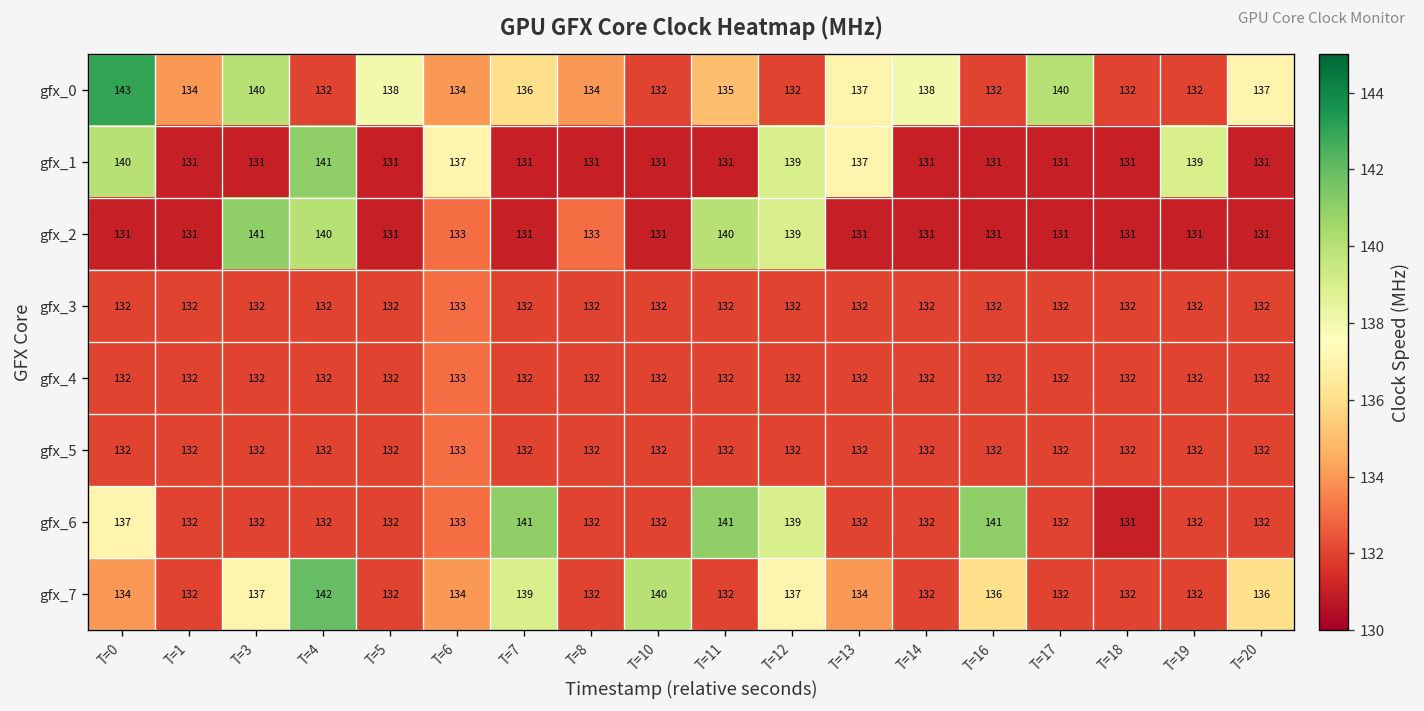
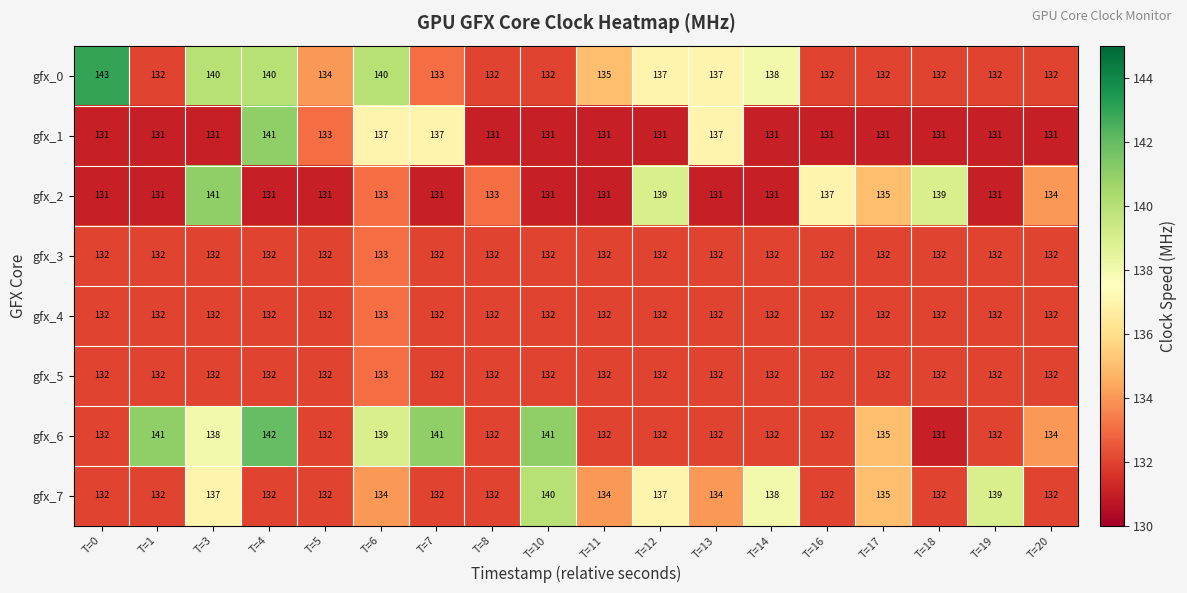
  {
    "gfx_0": {
      "T=0": 143,
-     "T=1": 134,
+     "T=1": 132,
      "T=3": 140,
-     "T=4": 132,
-     "T=5": 138,
-     "T=6": 134,
-     "T=7": 136,
-     "T=8": 134,
+     "T=4": 140,
+     "T=5": 134,
+     "T=6": 140,
+     "T=7": 133,
+     "T=8": 132,
      "T=10": 132,
      "T=11": 135,
-     "T=12": 132,
+     "T=12": 137,
      "T=13": 137,
      "T=14": 138,
      "T=16": 132,
-     "T=17": 140,
+     "T=17": 132,
      "T=18": 132,
      "T=19": 132,
-     "T=20": 137
+     "T=20": 132
    },
    "gfx_1": {
-     "T=0": 140,
+     "T=0": 131,
      "T=1": 131,
      "T=3": 131,
      "T=4": 141,
-     "T=5": 131,
+     "T=5": 133,
      "T=6": 137,
-     "T=7": 131,
+     "T=7": 137,
      "T=8": 131,
      "T=10": 131,
      "T=11": 131,
-     "T=12": 139,
+     "T=12": 131,
      "T=13": 137,
      "T=14": 131,
      "T=16": 131,
      "T=17": 131,
      "T=18": 131,
-     "T=19": 139,
+     "T=19": 131,
      "T=20": 131
    },
    "gfx_2": {
      "T=0": 131,
      "T=1": 131,
      "T=3": 141,
-     "T=4": 140,
+     "T=4": 131,
      "T=5": 131,
      "T=6": 133,
      "T=7": 131,
      "T=8": 133,
      "T=10": 131,
-     "T=11": 140,
+     "T=11": 131,
      "T=12": 139,
      "T=13": 131,
      "T=14": 131,
-     "T=16": 131,
-     "T=17": 131,
-     "T=18": 131,
+     "T=16": 137,
+     "T=17": 135,
+     "T=18": 139,
      "T=19": 131,
-     "T=20": 131
+     "T=20": 134
    },
    "gfx_3": {
      "T=0": 132,
      "T=1": 132,
      "T=3": 132,
      "T=4": 132,
      "T=5": 132,
      "T=6": 133,
      "T=7": 132,
      "T=8": 132,
      "T=10": 132,
      "T=11": 132,
      "T=12": 132,
      "T=13": 132,
      "T=14": 132,
      "T=16": 132,
      "T=17": 132,
      "T=18": 132,
      "T=19": 132,
      "T=20": 132
    },
    "gfx_4": {
      "T=0": 132,
      "T=1": 132,
      "T=3": 132,
      "T=4": 132,
      "T=5": 132,
      "T=6": 133,
      "T=7": 132,
      "T=8": 132,
      "T=10": 132,
      "T=11": 132,
      "T=12": 132,
      "T=13": 132,
      "T=14": 132,
      "T=16": 132,
      "T=17": 132,
      "T=18": 132,
      "T=19": 132,
      "T=20": 132
    },
    "gfx_5": {
      "T=0": 132,
      "T=1": 132,
      "T=3": 132,
      "T=4": 132,
      "T=5": 132,
      "T=6": 133,
      "T=7": 132,
      "T=8": 132,
      "T=10": 132,
      "T=11": 132,
      "T=12": 132,
      "T=13": 132,
      "T=14": 132,
      "T=16": 132,
      "T=17": 132,
      "T=18": 132,
      "T=19": 132,
      "T=20": 132
    },
    "gfx_6": {
-     "T=0": 137,
-     "T=1": 132,
-     "T=3": 132,
-     "T=4": 132,
+     "T=0": 132,
+     "T=1": 141,
+     "T=3": 138,
+     "T=4": 142,
      "T=5": 132,
-     "T=6": 133,
+     "T=6": 139,
      "T=7": 141,
      "T=8": 132,
-     "T=10": 132,
-     "T=11": 141,
-     "T=12": 139,
+     "T=10": 141,
+     "T=11": 132,
+     "T=12": 132,
      "T=13": 132,
      "T=14": 132,
-     "T=16": 141,
-     "T=17": 132,
+     "T=16": 132,
+     "T=17": 135,
      "T=18": 131,
      "T=19": 132,
-     "T=20": 132
+     "T=20": 134
    },
    "gfx_7": {
-     "T=0": 134,
+     "T=0": 132,
      "T=1": 132,
      "T=3": 137,
-     "T=4": 142,
+     "T=4": 132,
      "T=5": 132,
      "T=6": 134,
-     "T=7": 139,
+     "T=7": 132,
      "T=8": 132,
      "T=10": 140,
-     "T=11": 132,
+     "T=11": 134,
      "T=12": 137,
      "T=13": 134,
-     "T=14": 132,
-     "T=16": 136,
-     "T=17": 132,
+     "T=14": 138,
+     "T=16": 132,
+     "T=17": 135,
      "T=18": 132,
-     "T=19": 132,
-     "T=20": 136
+     "T=19": 139,
+     "T=20": 132
    }
  }
